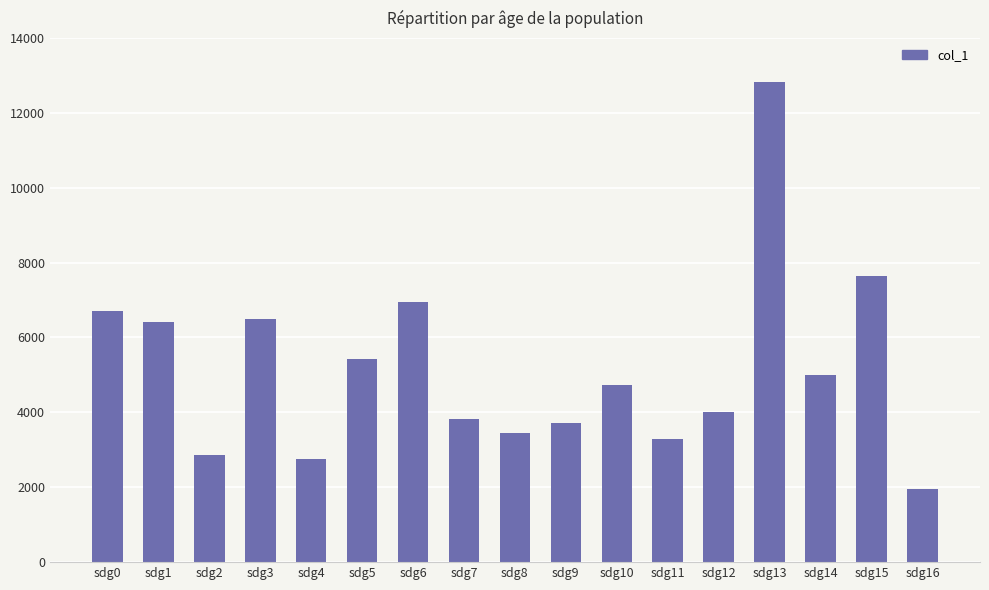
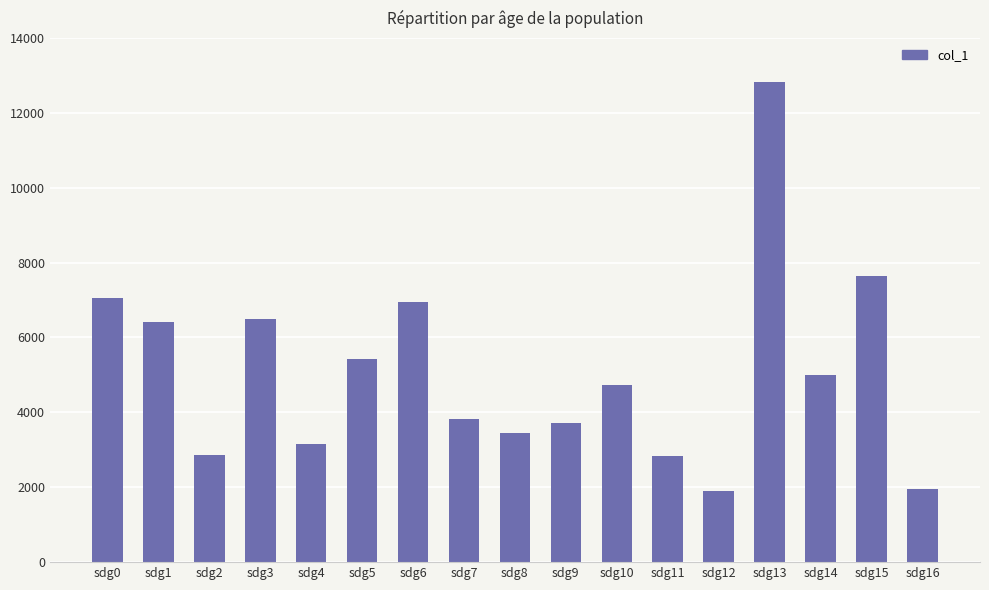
  {
-   "sdg0": 6700,
+   "sdg0": 7000,
    "sdg1": 6400,
    "sdg2": 2900,
    "sdg3": 6500,
-   "sdg4": 2800,
+   "sdg4": 3200,
    "sdg5": 5400,
    "sdg6": 6900,
    "sdg7": 3800,
    "sdg8": 3500,
    "sdg9": 3700,
    "sdg10": 4700,
-   "sdg11": 3300,
-   "sdg12": 4000,
+   "sdg11": 2800,
+   "sdg12": 1900,
    "sdg13": 12800,
    "sdg14": 5000,
    "sdg15": 7600,
    "sdg16": 2000
  }
